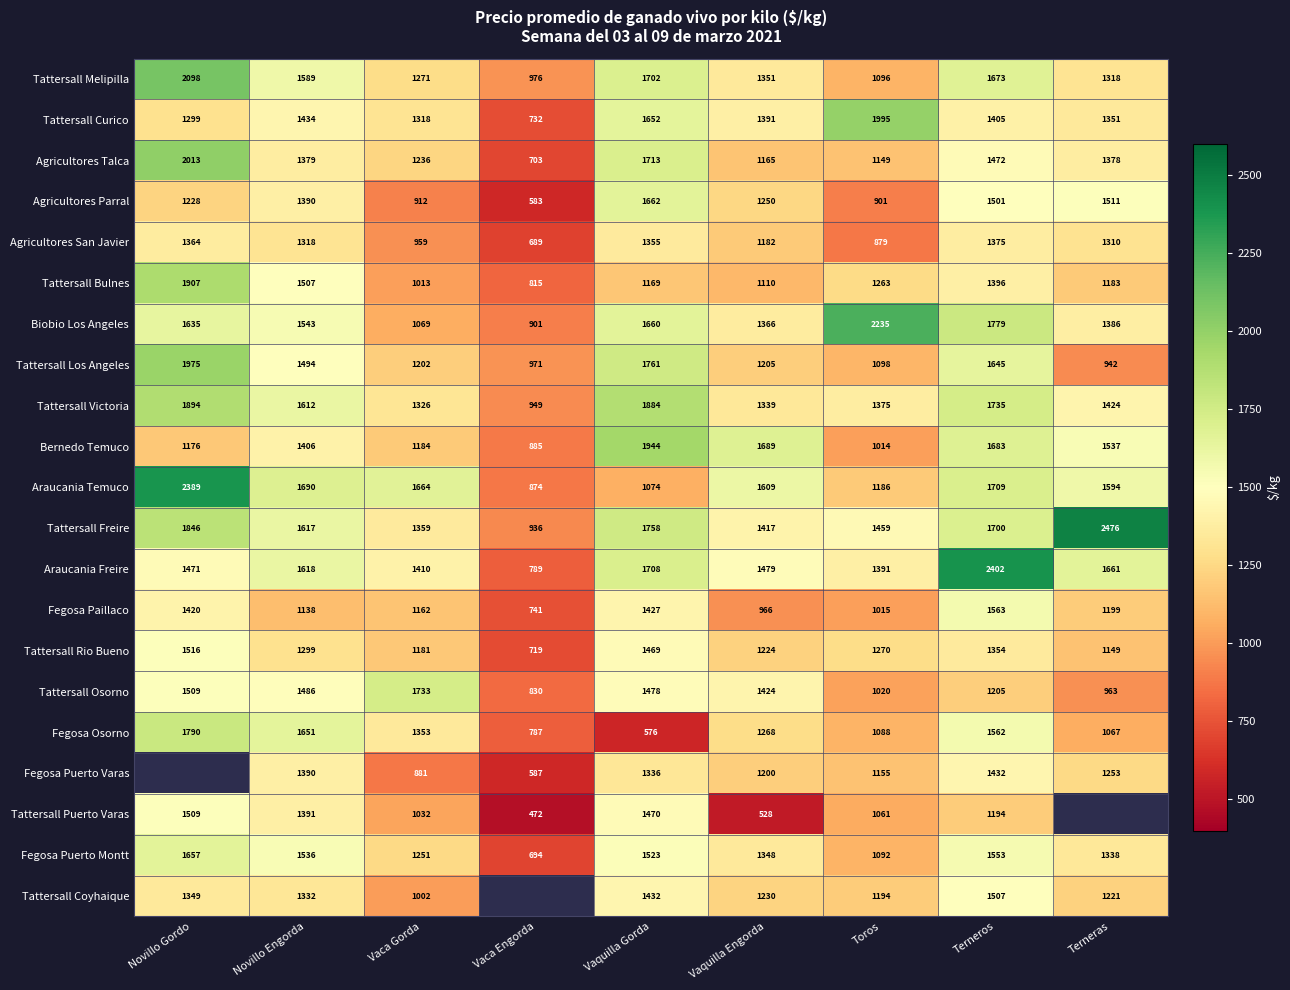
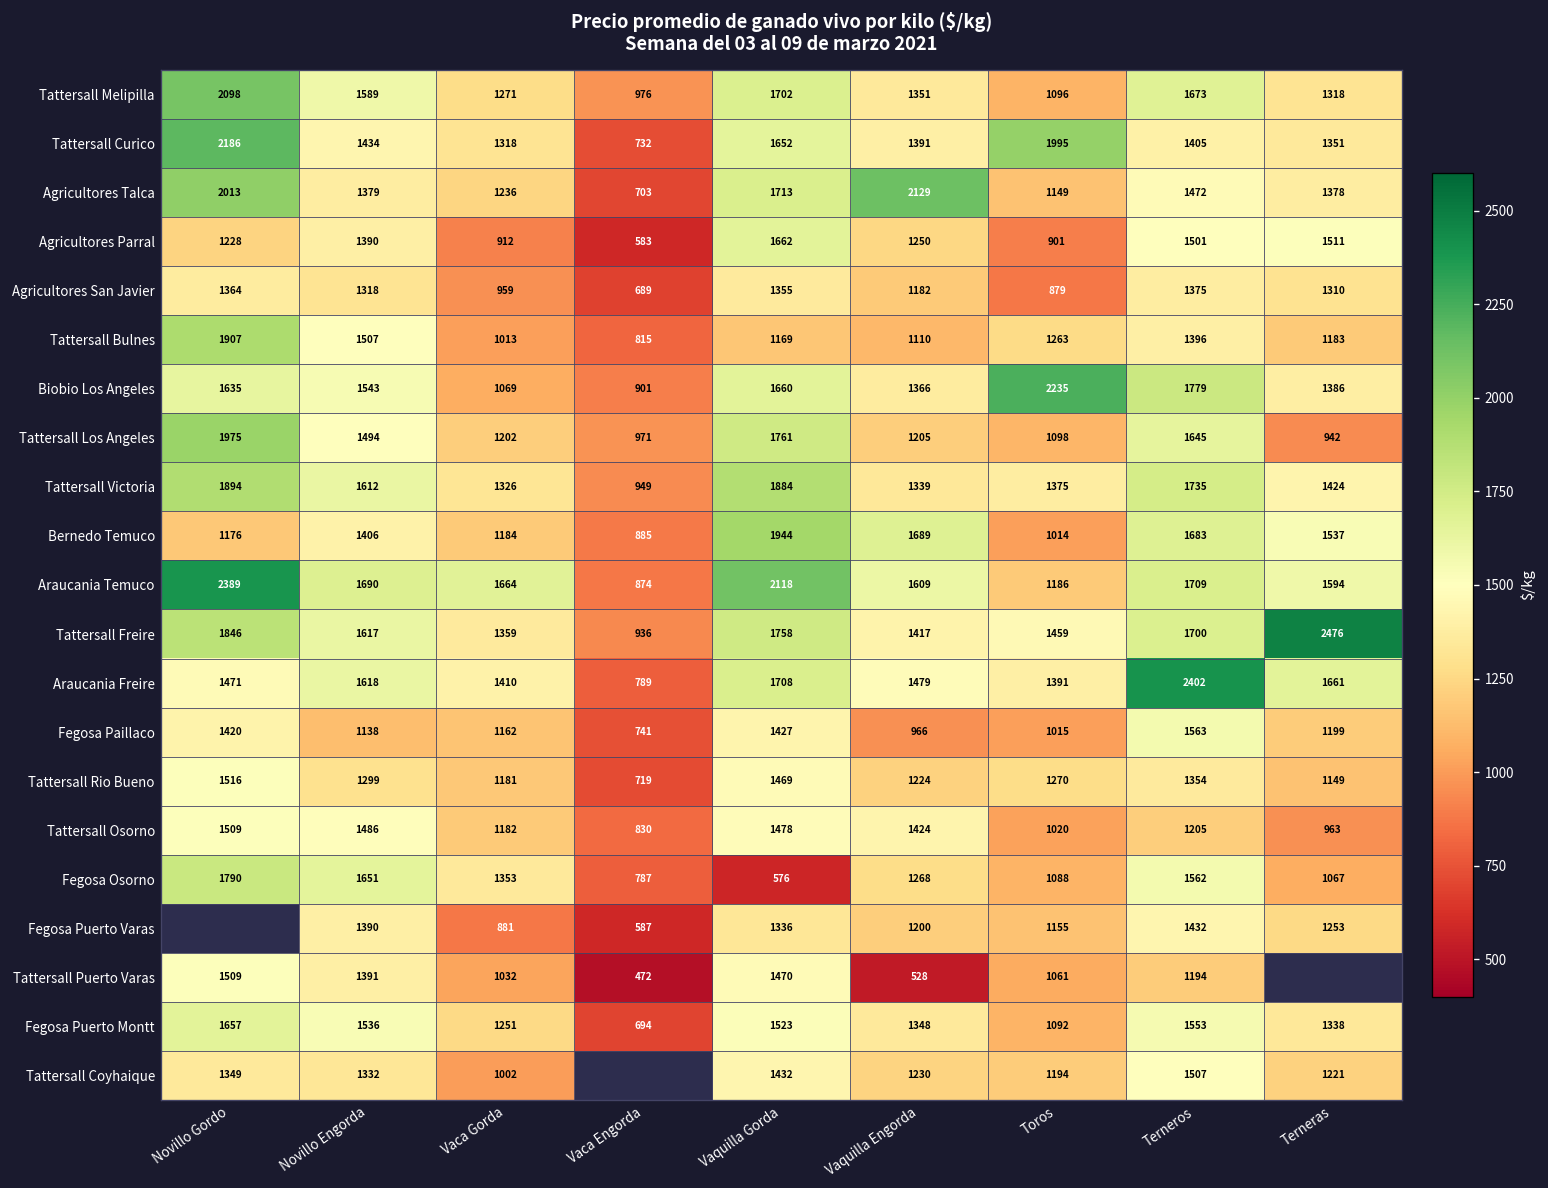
  {
    "Tattersall Melipilla": {
      "Novillo Gordo": 2098,
      "Novillo Engorda": 1589,
      "Vaca Gorda": 1271,
      "Vaca Engorda": 976,
      "Vaquilla Gorda": 1702,
      "Vaquilla Engorda": 1351,
      "Toros": 1096,
      "Terneros": 1673,
      "Terneras": 1318
    },
    "Tattersall Curico": {
-     "Novillo Gordo": 1299,
+     "Novillo Gordo": 2186,
      "Novillo Engorda": 1434,
      "Vaca Gorda": 1318,
      "Vaca Engorda": 732,
      "Vaquilla Gorda": 1652,
      "Vaquilla Engorda": 1391,
      "Toros": 1995,
      "Terneros": 1405,
      "Terneras": 1351
    },
    "Agricultores Talca": {
      "Novillo Gordo": 2013,
      "Novillo Engorda": 1379,
      "Vaca Gorda": 1236,
      "Vaca Engorda": 703,
      "Vaquilla Gorda": 1713,
-     "Vaquilla Engorda": 1165,
+     "Vaquilla Engorda": 2129,
      "Toros": 1149,
      "Terneros": 1472,
      "Terneras": 1378
    },
    "Agricultores Parral": {
      "Novillo Gordo": 1228,
      "Novillo Engorda": 1390,
      "Vaca Gorda": 912,
      "Vaca Engorda": 583,
      "Vaquilla Gorda": 1662,
      "Vaquilla Engorda": 1250,
      "Toros": 901,
      "Terneros": 1501,
      "Terneras": 1511
    },
    "Agricultores San Javier": {
      "Novillo Gordo": 1364,
      "Novillo Engorda": 1318,
      "Vaca Gorda": 959,
      "Vaca Engorda": 689,
      "Vaquilla Gorda": 1355,
      "Vaquilla Engorda": 1182,
      "Toros": 879,
      "Terneros": 1375,
      "Terneras": 1310
    },
    "Tattersall Bulnes": {
      "Novillo Gordo": 1907,
      "Novillo Engorda": 1507,
      "Vaca Gorda": 1013,
      "Vaca Engorda": 815,
      "Vaquilla Gorda": 1169,
      "Vaquilla Engorda": 1110,
      "Toros": 1263,
      "Terneros": 1396,
      "Terneras": 1183
    },
    "Biobio Los Angeles": {
      "Novillo Gordo": 1635,
      "Novillo Engorda": 1543,
      "Vaca Gorda": 1069,
      "Vaca Engorda": 901,
      "Vaquilla Gorda": 1660,
      "Vaquilla Engorda": 1366,
      "Toros": 2235,
      "Terneros": 1779,
      "Terneras": 1386
    },
    "Tattersall Los Angeles": {
      "Novillo Gordo": 1975,
      "Novillo Engorda": 1494,
      "Vaca Gorda": 1202,
      "Vaca Engorda": 971,
      "Vaquilla Gorda": 1761,
      "Vaquilla Engorda": 1205,
      "Toros": 1098,
      "Terneros": 1645,
      "Terneras": 942
    },
    "Tattersall Victoria": {
      "Novillo Gordo": 1894,
      "Novillo Engorda": 1612,
      "Vaca Gorda": 1326,
      "Vaca Engorda": 949,
      "Vaquilla Gorda": 1884,
      "Vaquilla Engorda": 1339,
      "Toros": 1375,
      "Terneros": 1735,
      "Terneras": 1424
    },
    "Bernedo Temuco": {
      "Novillo Gordo": 1176,
      "Novillo Engorda": 1406,
      "Vaca Gorda": 1184,
      "Vaca Engorda": 885,
      "Vaquilla Gorda": 1944,
      "Vaquilla Engorda": 1689,
      "Toros": 1014,
      "Terneros": 1683,
      "Terneras": 1537
    },
    "Araucania Temuco": {
      "Novillo Gordo": 2389,
      "Novillo Engorda": 1690,
      "Vaca Gorda": 1664,
      "Vaca Engorda": 874,
-     "Vaquilla Gorda": 1074,
+     "Vaquilla Gorda": 2118,
      "Vaquilla Engorda": 1609,
      "Toros": 1186,
      "Terneros": 1709,
      "Terneras": 1594
    },
    "Tattersall Freire": {
      "Novillo Gordo": 1846,
      "Novillo Engorda": 1617,
      "Vaca Gorda": 1359,
      "Vaca Engorda": 936,
      "Vaquilla Gorda": 1758,
      "Vaquilla Engorda": 1417,
      "Toros": 1459,
      "Terneros": 1700,
      "Terneras": 2476
    },
    "Araucania Freire": {
      "Novillo Gordo": 1471,
      "Novillo Engorda": 1618,
      "Vaca Gorda": 1410,
      "Vaca Engorda": 789,
      "Vaquilla Gorda": 1708,
      "Vaquilla Engorda": 1479,
      "Toros": 1391,
      "Terneros": 2402,
      "Terneras": 1661
    },
    "Fegosa Paillaco": {
      "Novillo Gordo": 1420,
      "Novillo Engorda": 1138,
      "Vaca Gorda": 1162,
      "Vaca Engorda": 741,
      "Vaquilla Gorda": 1427,
      "Vaquilla Engorda": 966,
      "Toros": 1015,
      "Terneros": 1563,
      "Terneras": 1199
    },
    "Tattersall Rio Bueno": {
      "Novillo Gordo": 1516,
      "Novillo Engorda": 1299,
      "Vaca Gorda": 1181,
      "Vaca Engorda": 719,
      "Vaquilla Gorda": 1469,
      "Vaquilla Engorda": 1224,
      "Toros": 1270,
      "Terneros": 1354,
      "Terneras": 1149
    },
    "Tattersall Osorno": {
      "Novillo Gordo": 1509,
      "Novillo Engorda": 1486,
-     "Vaca Gorda": 1733,
+     "Vaca Gorda": 1182,
      "Vaca Engorda": 830,
      "Vaquilla Gorda": 1478,
      "Vaquilla Engorda": 1424,
      "Toros": 1020,
      "Terneros": 1205,
      "Terneras": 963
    },
    "Fegosa Osorno": {
      "Novillo Gordo": 1790,
      "Novillo Engorda": 1651,
      "Vaca Gorda": 1353,
      "Vaca Engorda": 787,
      "Vaquilla Gorda": 576,
      "Vaquilla Engorda": 1268,
      "Toros": 1088,
      "Terneros": 1562,
      "Terneras": 1067
    },
    "Fegosa Puerto Varas": {
      "Novillo Engorda": 1390,
      "Vaca Gorda": 881,
      "Vaca Engorda": 587,
      "Vaquilla Gorda": 1336,
      "Vaquilla Engorda": 1200,
      "Toros": 1155,
      "Terneros": 1432,
      "Terneras": 1253
    },
    "Tattersall Puerto Varas": {
      "Novillo Gordo": 1509,
      "Novillo Engorda": 1391,
      "Vaca Gorda": 1032,
      "Vaca Engorda": 472,
      "Vaquilla Gorda": 1470,
      "Vaquilla Engorda": 528,
      "Toros": 1061,
      "Terneros": 1194
    },
    "Fegosa Puerto Montt": {
      "Novillo Gordo": 1657,
      "Novillo Engorda": 1536,
      "Vaca Gorda": 1251,
      "Vaca Engorda": 694,
      "Vaquilla Gorda": 1523,
      "Vaquilla Engorda": 1348,
      "Toros": 1092,
      "Terneros": 1553,
      "Terneras": 1338
    },
    "Tattersall Coyhaique": {
      "Novillo Gordo": 1349,
      "Novillo Engorda": 1332,
      "Vaca Gorda": 1002,
      "Vaquilla Gorda": 1432,
      "Vaquilla Engorda": 1230,
      "Toros": 1194,
      "Terneros": 1507,
      "Terneras": 1221
    }
  }
